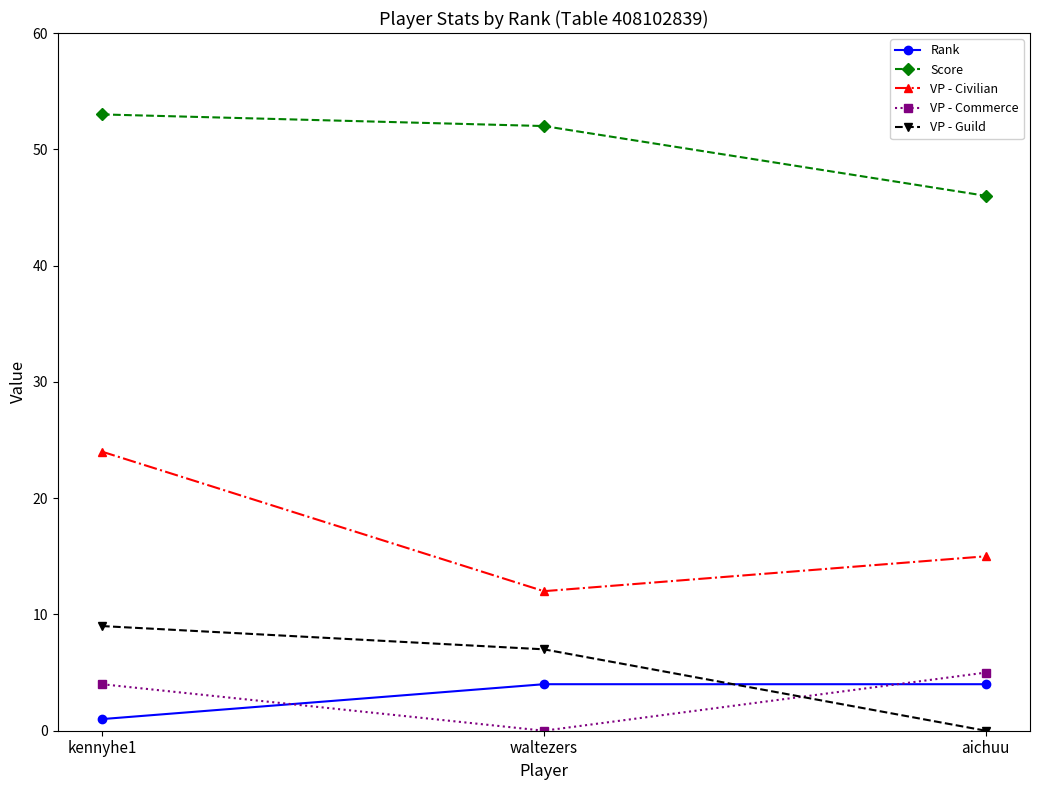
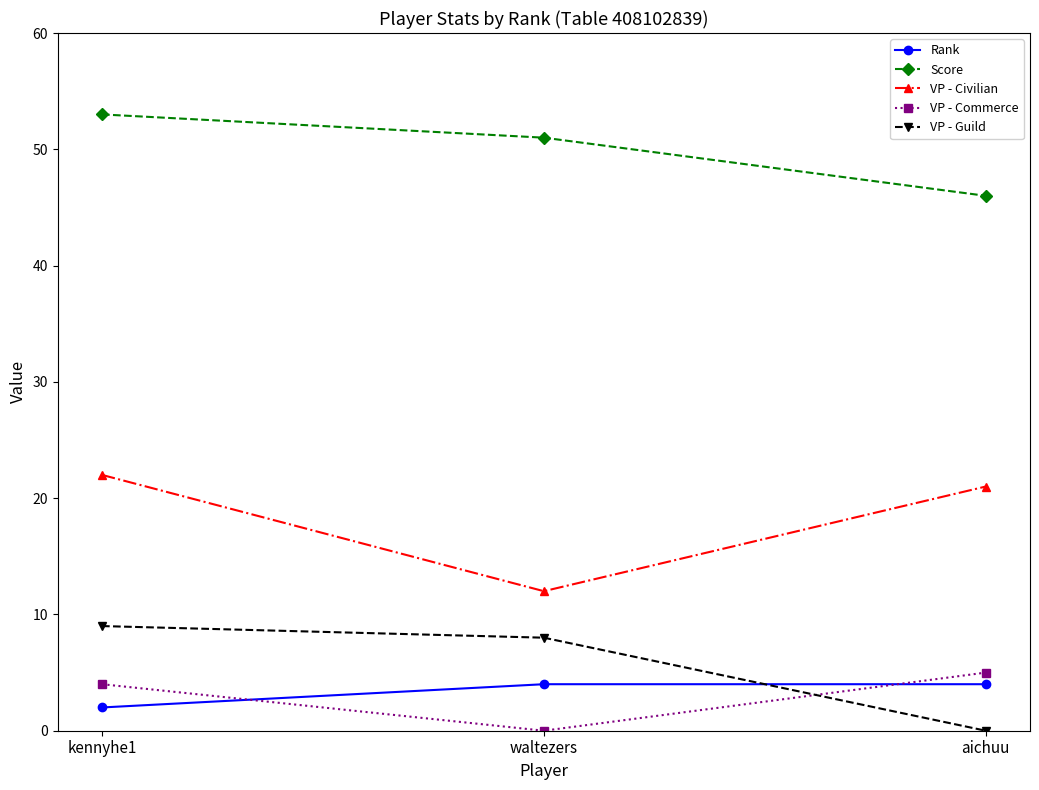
  {
    "Rank": {
-     "kennyhe1": 1,
+     "kennyhe1": 2,
      "waltezers": 4,
      "aichuu": 4
    },
    "Score": {
      "kennyhe1": 53,
-     "waltezers": 52,
+     "waltezers": 51,
      "aichuu": 46
    },
    "VP - Civilian": {
-     "kennyhe1": 24,
+     "kennyhe1": 22,
      "waltezers": 12,
-     "aichuu": 15
+     "aichuu": 21
    },
    "VP - Commerce": {
      "kennyhe1": 4,
      "waltezers": 0,
      "aichuu": 5
    },
    "VP - Guild": {
      "kennyhe1": 9,
-     "waltezers": 7,
+     "waltezers": 8,
      "aichuu": 0
    }
  }
